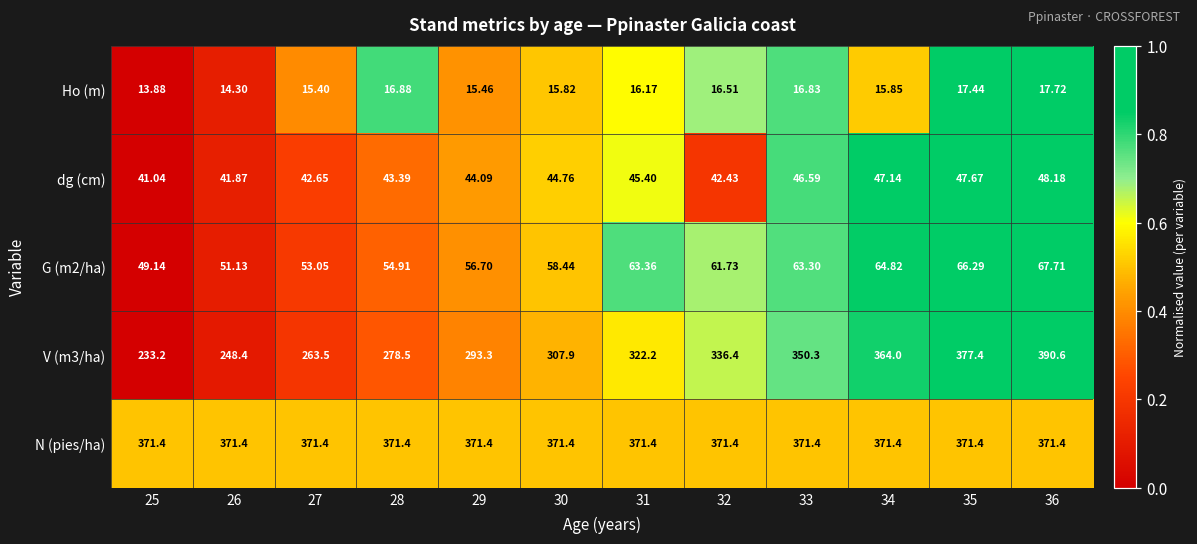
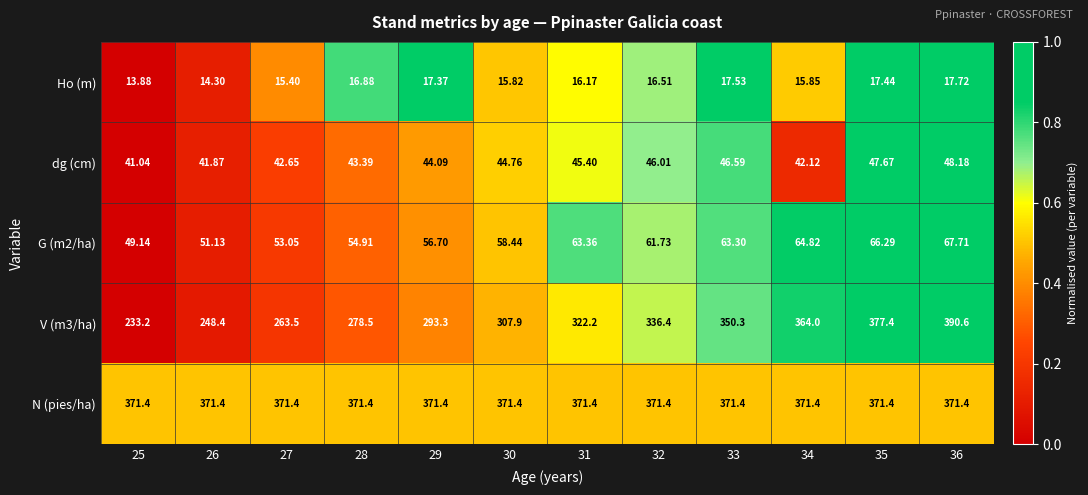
  {
    "Ho (m)": {
      "25": 13.88,
      "26": 14.30,
      "27": 15.40,
      "28": 16.88,
-     "29": 15.46,
+     "29": 17.37,
      "30": 15.82,
      "31": 16.17,
      "32": 16.51,
-     "33": 16.83,
+     "33": 17.53,
      "34": 15.85,
      "35": 17.44,
      "36": 17.72
    },
    "dg (cm)": {
      "25": 41.04,
      "26": 41.87,
      "27": 42.65,
      "28": 43.39,
      "29": 44.09,
      "30": 44.76,
      "31": 45.40,
-     "32": 42.43,
+     "32": 46.01,
      "33": 46.59,
-     "34": 47.14,
+     "34": 42.12,
      "35": 47.67,
      "36": 48.18
    },
    "G (m2/ha)": {
      "25": 49.14,
      "26": 51.13,
      "27": 53.05,
      "28": 54.91,
      "29": 56.70,
      "30": 58.44,
      "31": 63.36,
      "32": 61.73,
      "33": 63.30,
      "34": 64.82,
      "35": 66.29,
      "36": 67.71
    },
    "V (m3/ha)": {
      "25": 233.2,
      "26": 248.4,
      "27": 263.5,
      "28": 278.5,
      "29": 293.3,
      "30": 307.9,
      "31": 322.2,
      "32": 336.4,
      "33": 350.3,
      "34": 364.0,
      "35": 377.4,
      "36": 390.6
    },
    "N (pies/ha)": {
      "25": 371.4,
      "26": 371.4,
      "27": 371.4,
      "28": 371.4,
      "29": 371.4,
      "30": 371.4,
      "31": 371.4,
      "32": 371.4,
      "33": 371.4,
      "34": 371.4,
      "35": 371.4,
      "36": 371.4
    }
  }
